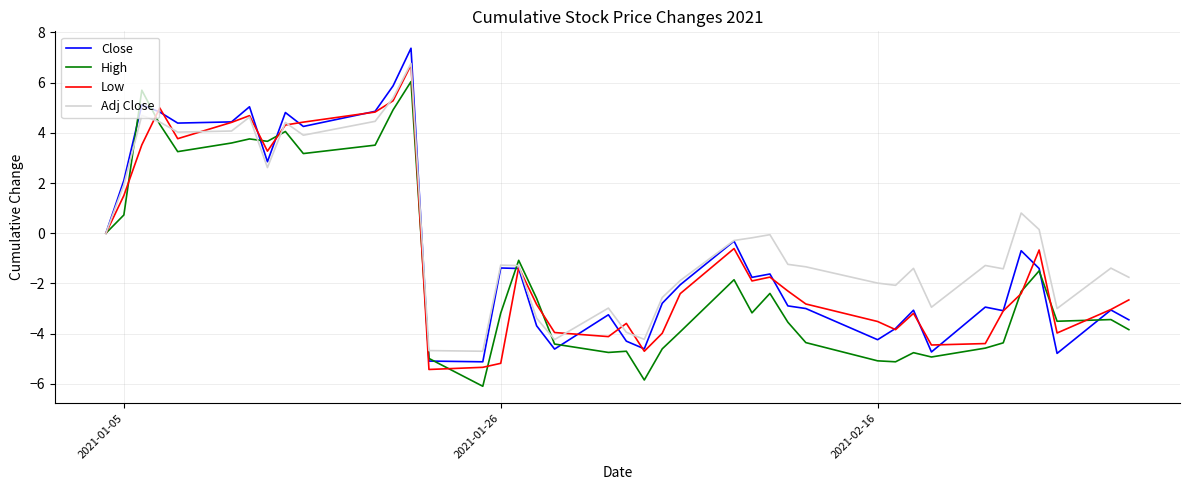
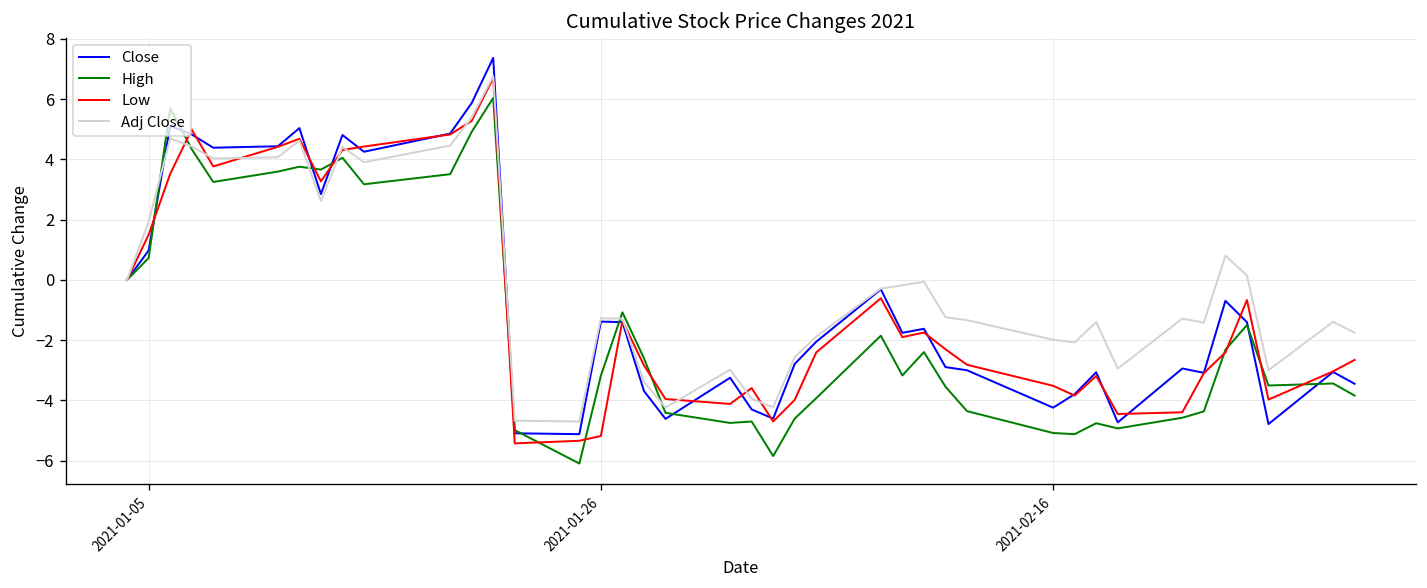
  {
    "Close": {
-     "2021-01-05": 2.1,
+     "2021-01-05": 1.0,
      "2021-01-26": -1.4,
      "2021-02-16": -4.2
    },
    "High": {
      "2021-01-05": 0.7,
      "2021-01-26": -3.2,
      "2021-02-16": -5.1
    },
    "Low": {
      "2021-01-05": 1.5,
      "2021-01-26": -5.2,
      "2021-02-16": -3.5
    },
    "Adj Close": {
      "2021-01-05": 1.9,
      "2021-01-26": -1.3,
      "2021-02-16": -2.0
    }
  }
